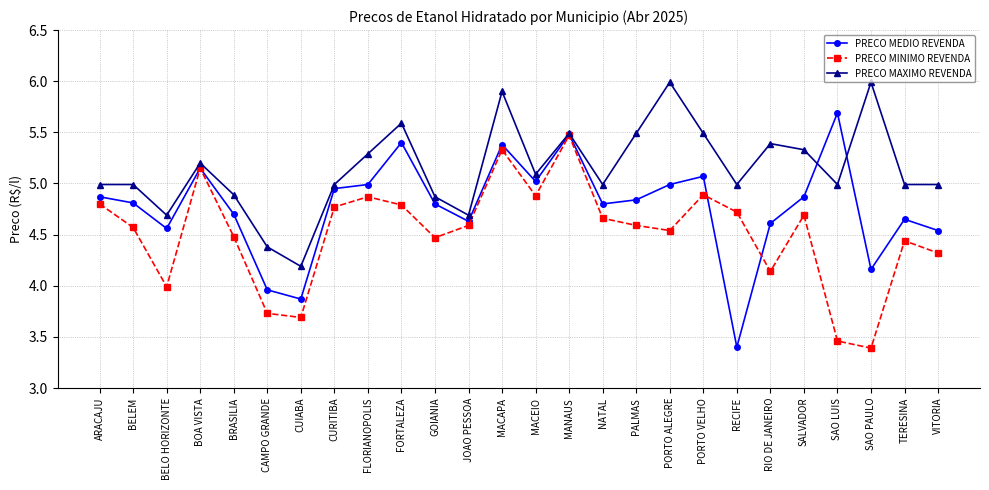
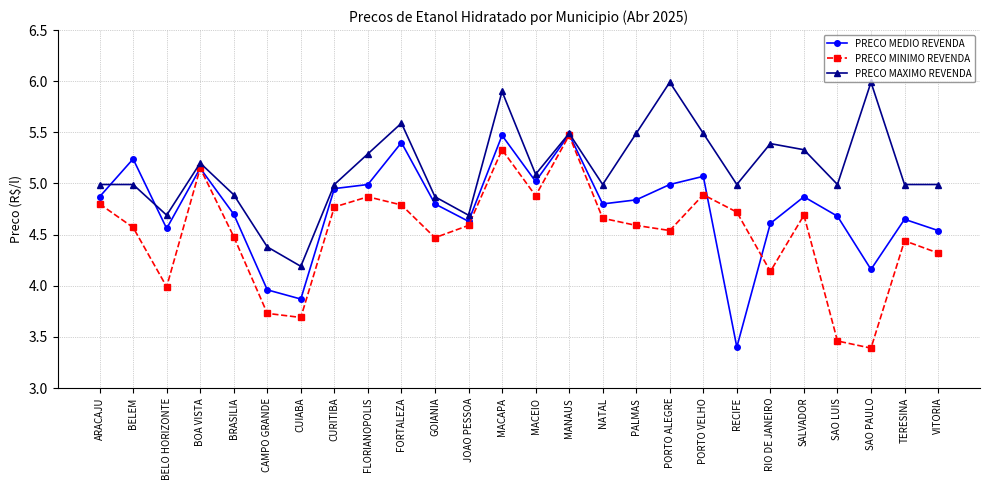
  {
    "PRECO MEDIO REVENDA": {
      "ARACAJU": 4.87,
-     "BELEM": 4.81,
+     "BELEM": 5.24,
      "BELO HORIZONTE": 4.56,
      "BRASILIA": 4.70,
      "CAMPO GRANDE": 3.96,
      "CUIABA": 3.87,
      "CURITIBA": 4.95,
      "FLORIANOPOLIS": 4.99,
      "FORTALEZA": 5.40,
      "GOIANIA": 4.80,
      "JOAO PESSOA": 4.63,
-     "MACAPA": 5.38,
+     "MACAPA": 5.47,
      "MACEIO": 5.02,
      "NATAL": 4.80,
      "PALMAS": 4.84,
      "PORTO ALEGRE": 4.99,
      "PORTO VELHO": 5.07,
      "RECIFE": 3.40,
      "RIO DE JANEIRO": 4.61,
      "SALVADOR": 4.87,
-     "SAO LUIS": 5.69,
+     "SAO LUIS": 4.68,
      "SAO PAULO": 4.16,
      "TERESINA": 4.65,
      "VITORIA": 4.54
    },
    "PRECO MINIMO REVENDA": {
      "ARACAJU": 4.80,
      "BELEM": 4.57,
      "BELO HORIZONTE": 3.99,
      "BRASILIA": 4.48,
      "CAMPO GRANDE": 3.73,
      "CUIABA": 3.69,
      "CURITIBA": 4.77,
      "FLORIANOPOLIS": 4.87,
      "FORTALEZA": 4.79,
      "GOIANIA": 4.47,
      "JOAO PESSOA": 4.59,
      "MACAPA": 5.33,
      "MACEIO": 4.88,
      "NATAL": 4.66,
      "PALMAS": 4.59,
      "PORTO ALEGRE": 4.54,
      "PORTO VELHO": 4.89,
      "RECIFE": 4.72,
      "RIO DE JANEIRO": 4.14,
      "SALVADOR": 4.69,
      "SAO LUIS": 3.46,
      "SAO PAULO": 3.39,
      "TERESINA": 4.44,
      "VITORIA": 4.32
    },
    "PRECO MAXIMO REVENDA": {
      "ARACAJU": 4.99,
      "BELEM": 4.99,
      "BELO HORIZONTE": 4.69,
      "BOA VISTA": 5.20,
      "BRASILIA": 4.89,
      "CAMPO GRANDE": 4.38,
      "CUIABA": 4.19,
      "CURITIBA": 4.99,
      "FLORIANOPOLIS": 5.29,
      "FORTALEZA": 5.59,
      "GOIANIA": 4.87,
      "JOAO PESSOA": 4.69,
      "MACAPA": 5.90,
      "MACEIO": 5.09,
      "NATAL": 4.99,
      "PALMAS": 5.49,
      "PORTO ALEGRE": 5.99,
      "PORTO VELHO": 5.49,
      "RECIFE": 4.99,
      "RIO DE JANEIRO": 5.39,
      "SALVADOR": 5.33,
      "SAO LUIS": 4.99,
      "TERESINA": 4.99,
      "VITORIA": 4.99
    }
  }
